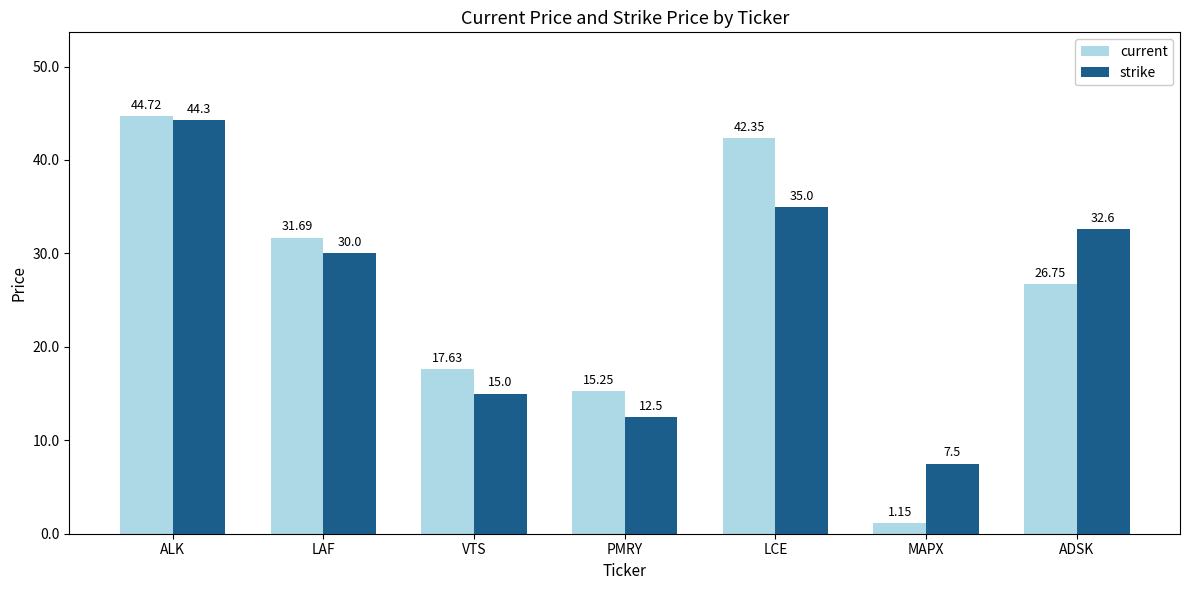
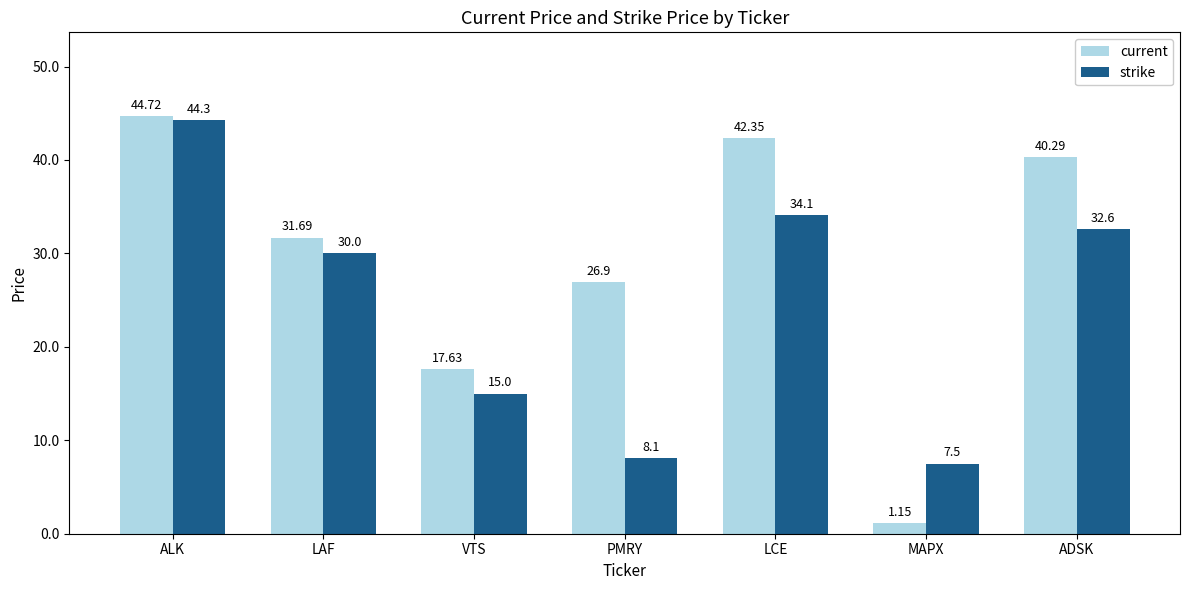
  {
    "current": {
      "ALK": 44.72,
      "LAF": 31.69,
      "VTS": 17.63,
-     "PMRY": 15.25,
+     "PMRY": 26.9,
      "LCE": 42.35,
      "MAPX": 1.15,
-     "ADSK": 26.75
+     "ADSK": 40.29
    },
    "strike": {
      "ALK": 44.3,
      "LAF": 30.0,
      "VTS": 15.0,
-     "PMRY": 12.5,
-     "LCE": 35.0,
+     "PMRY": 8.1,
+     "LCE": 34.1,
      "MAPX": 7.5,
      "ADSK": 32.6
    }
  }
